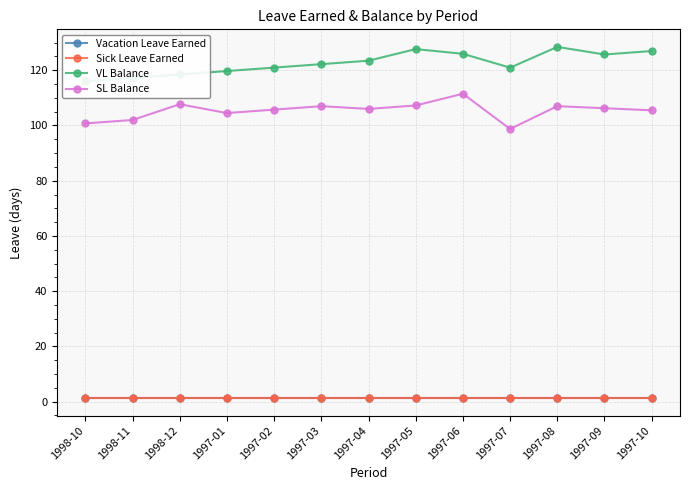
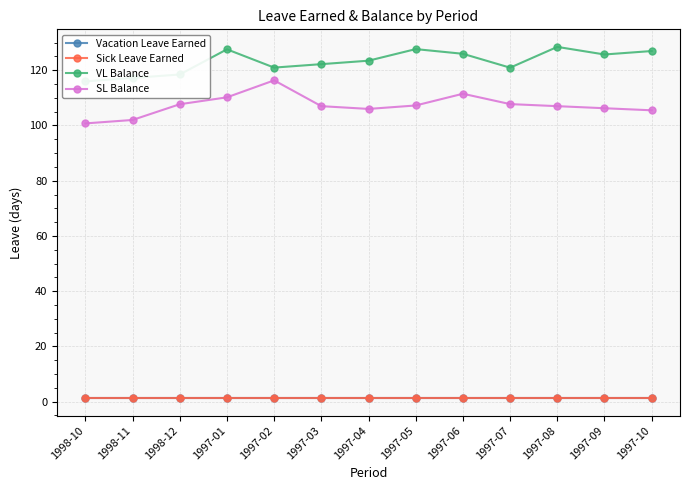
  {
    "Sick Leave Earned": {
      "1998-10": 1,
      "1998-11": 1,
      "1998-12": 1,
      "1997-01": 1,
      "1997-02": 1,
      "1997-03": 1,
      "1997-04": 1,
      "1997-05": 1,
      "1997-06": 1,
      "1997-07": 1,
      "1997-08": 1,
      "1997-09": 1,
      "1997-10": 1
    },
    "VL Balance": {
-     "1997-01": 120,
+     "1997-01": 128,
      "1997-02": 121,
      "1997-03": 122,
      "1997-04": 123,
      "1997-05": 128,
      "1997-06": 126,
      "1997-07": 121,
      "1997-08": 128,
      "1997-09": 126,
      "1997-10": 127
    },
    "SL Balance": {
      "1998-10": 101,
      "1998-11": 102,
      "1998-12": 108,
-     "1997-01": 105,
-     "1997-02": 106,
+     "1997-01": 110,
+     "1997-02": 116,
      "1997-03": 107,
      "1997-04": 106,
      "1997-05": 107,
      "1997-06": 112,
-     "1997-07": 99,
+     "1997-07": 108,
      "1997-08": 107,
      "1997-09": 106,
      "1997-10": 106
    }
  }
